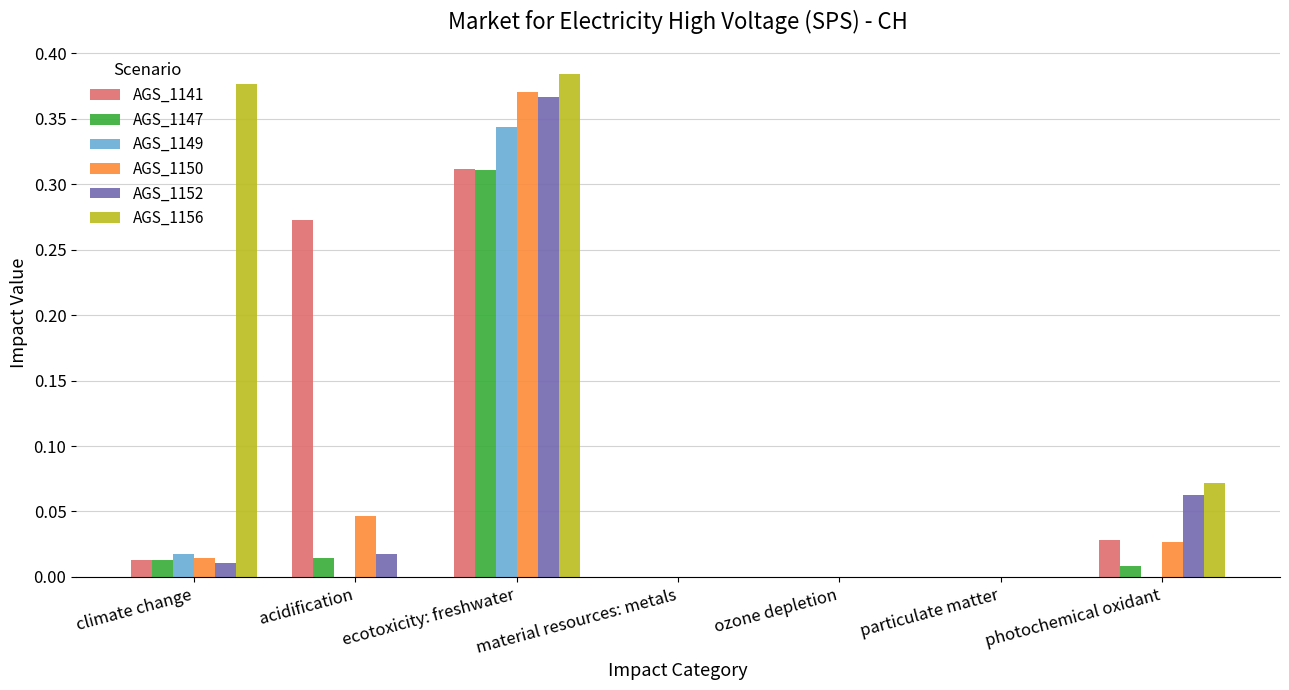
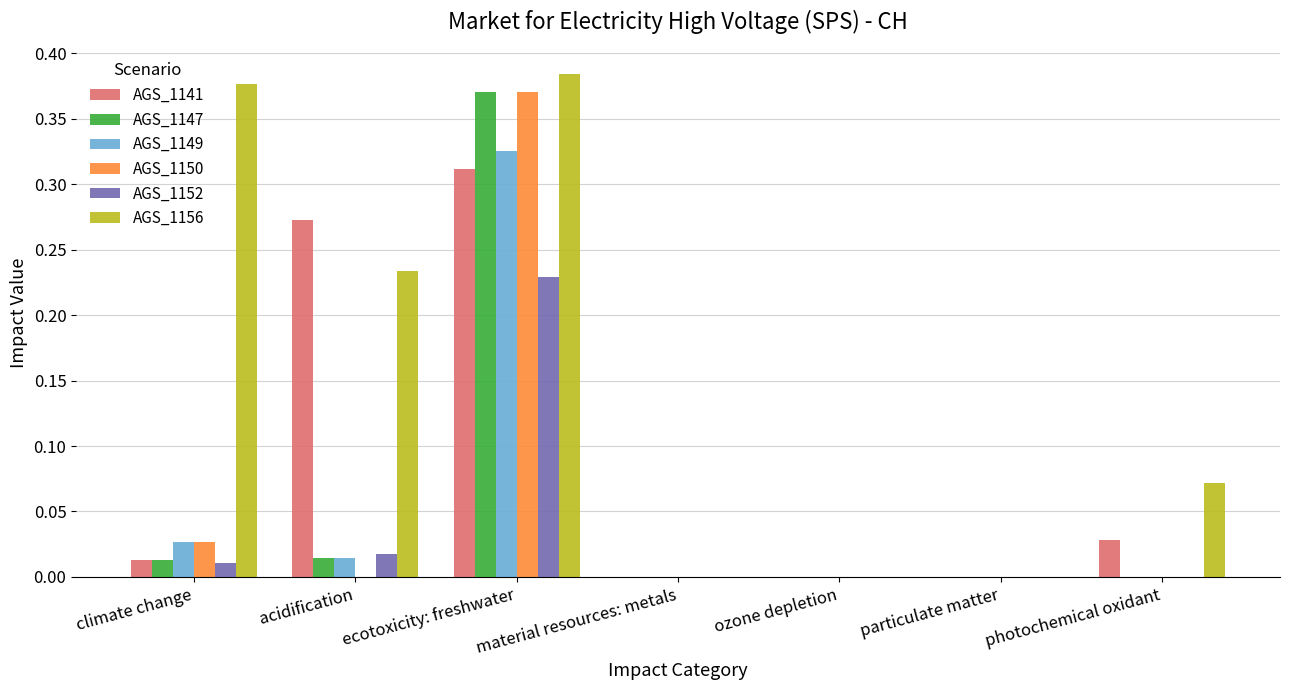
  {
    "AGS_1141": {
      "climate change": 0.013,
      "acidification": 0.273,
      "ecotoxicity: freshwater": 0.312,
      "photochemical oxidant": 0.028
    },
    "AGS_1147": {
      "climate change": 0.013,
      "acidification": 0.014,
-     "ecotoxicity: freshwater": 0.311,
-     "photochemical oxidant": 0.008
+     "ecotoxicity: freshwater": 0.371,
+     "photochemical oxidant": 0.000
    },
    "AGS_1149": {
-     "climate change": 0.017,
-     "acidification": 0.000,
-     "ecotoxicity: freshwater": 0.344
+     "climate change": 0.027,
+     "acidification": 0.015,
+     "ecotoxicity: freshwater": 0.325
    },
    "AGS_1150": {
-     "climate change": 0.015,
-     "acidification": 0.046,
+     "climate change": 0.027,
+     "acidification": 0.000,
      "ecotoxicity: freshwater": 0.371,
-     "photochemical oxidant": 0.026
+     "photochemical oxidant": 0.000
    },
    "AGS_1152": {
      "climate change": 0.011,
      "acidification": 0.018,
-     "ecotoxicity: freshwater": 0.366,
-     "photochemical oxidant": 0.063
+     "ecotoxicity: freshwater": 0.229,
+     "photochemical oxidant": 0.000
    },
    "AGS_1156": {
      "climate change": 0.377,
-     "acidification": 0.000,
+     "acidification": 0.234,
      "ecotoxicity: freshwater": 0.384,
      "photochemical oxidant": 0.072
    }
  }
